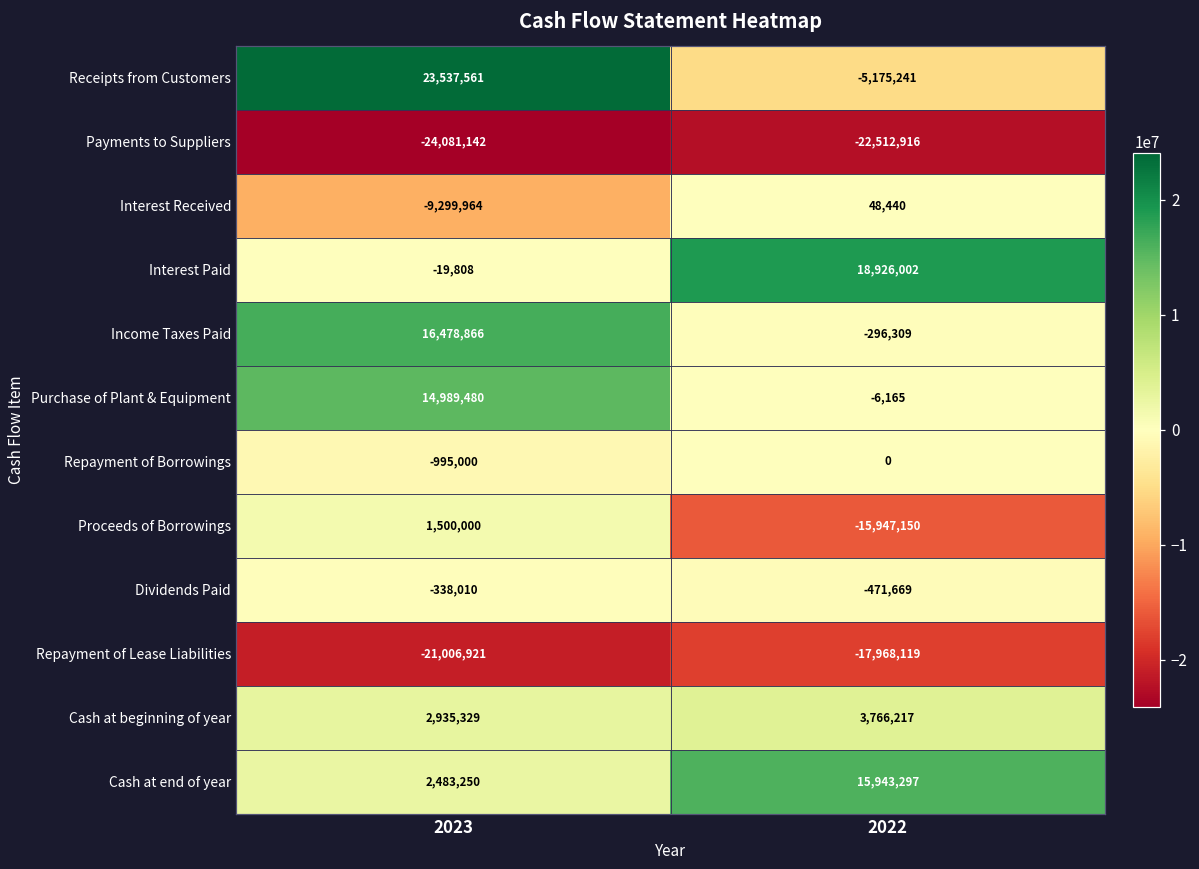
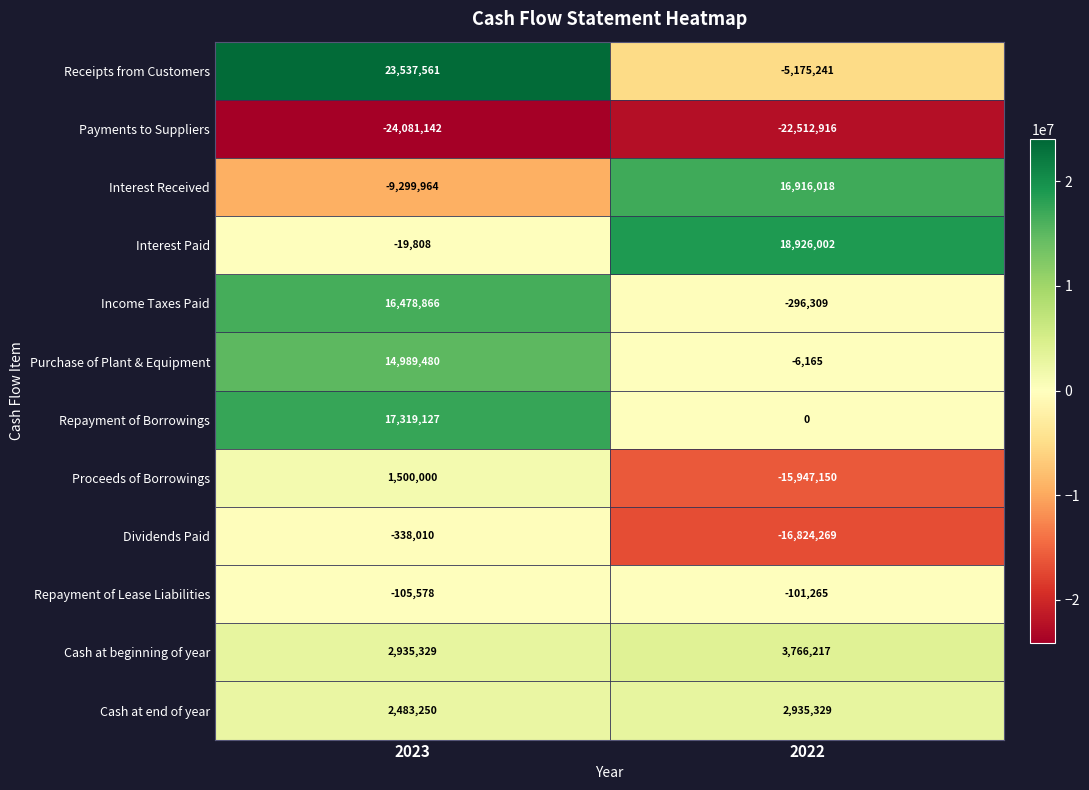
  {
    "Receipts from Customers": {
      "2023": "23,537,561",
      "2022": "-5,175,241"
    },
    "Payments to Suppliers": {
      "2023": "-24,081,142",
      "2022": "-22,512,916"
    },
    "Interest Received": {
      "2023": "-9,299,964",
-     "2022": "48,440"
+     "2022": "16,916,018"
    },
    "Interest Paid": {
      "2023": "-19,808",
      "2022": "18,926,002"
    },
    "Income Taxes Paid": {
      "2023": "16,478,866",
      "2022": "-296,309"
    },
    "Purchase of Plant & Equipment": {
      "2023": "14,989,480",
      "2022": "-6,165"
    },
    "Repayment of Borrowings": {
-     "2023": "-995,000",
+     "2023": "17,319,127",
      "2022": "0"
    },
    "Proceeds of Borrowings": {
      "2023": "1,500,000",
      "2022": "-15,947,150"
    },
    "Dividends Paid": {
      "2023": "-338,010",
-     "2022": "-471,669"
+     "2022": "-16,824,269"
    },
    "Repayment of Lease Liabilities": {
-     "2023": "-21,006,921",
-     "2022": "-17,968,119"
+     "2023": "-105,578",
+     "2022": "-101,265"
    },
    "Cash at beginning of year": {
      "2023": "2,935,329",
      "2022": "3,766,217"
    },
    "Cash at end of year": {
      "2023": "2,483,250",
-     "2022": "15,943,297"
+     "2022": "2,935,329"
    }
  }
